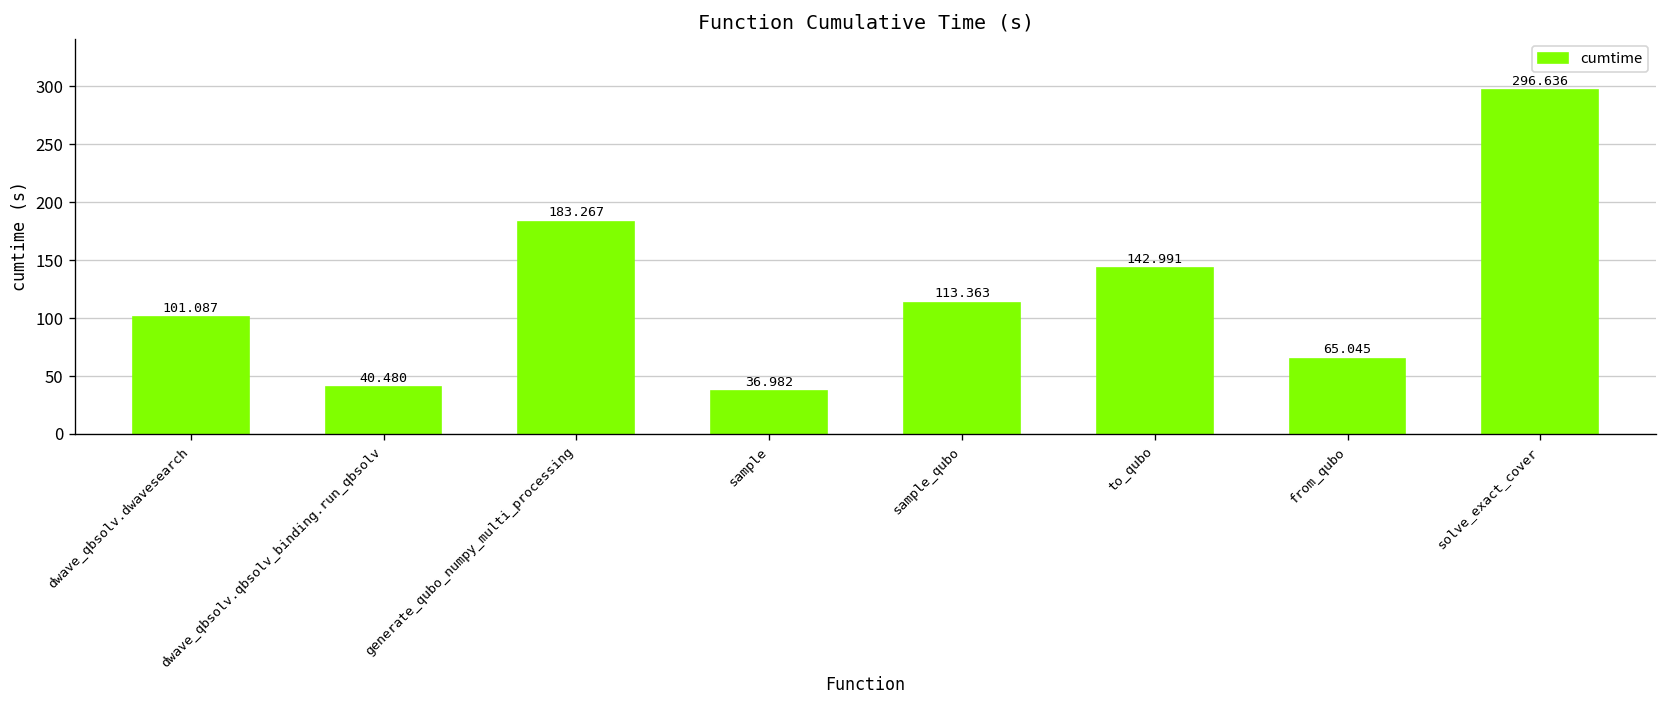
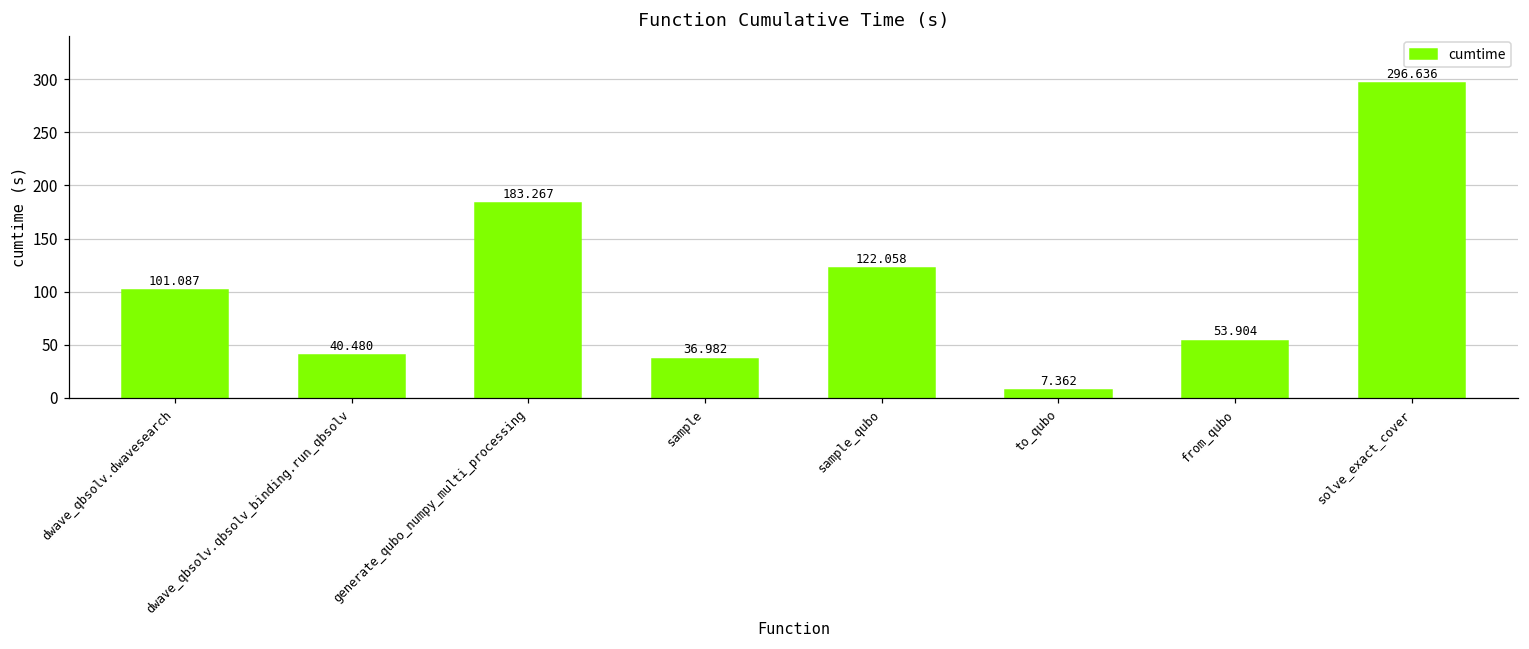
  {
    "dwave_qbsolv.dwavesearch": 101.087,
    "dwave_qbsolv.qbsolv_binding.run_qbsolv": 40.480,
    "generate_qubo_numpy_multi_processing": 183.267,
    "sample": 36.982,
-   "sample_qubo": 113.363,
-   "to_qubo": 142.991,
-   "from_qubo": 65.045,
+   "sample_qubo": 122.058,
+   "to_qubo": 7.362,
+   "from_qubo": 53.904,
    "solve_exact_cover": 296.636
  }
